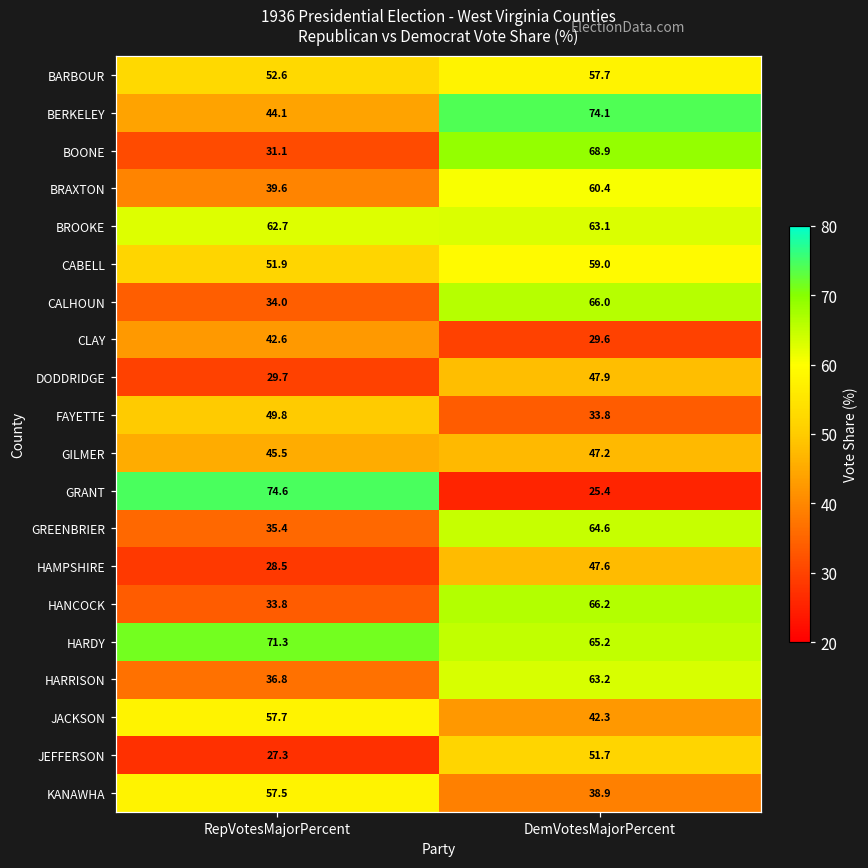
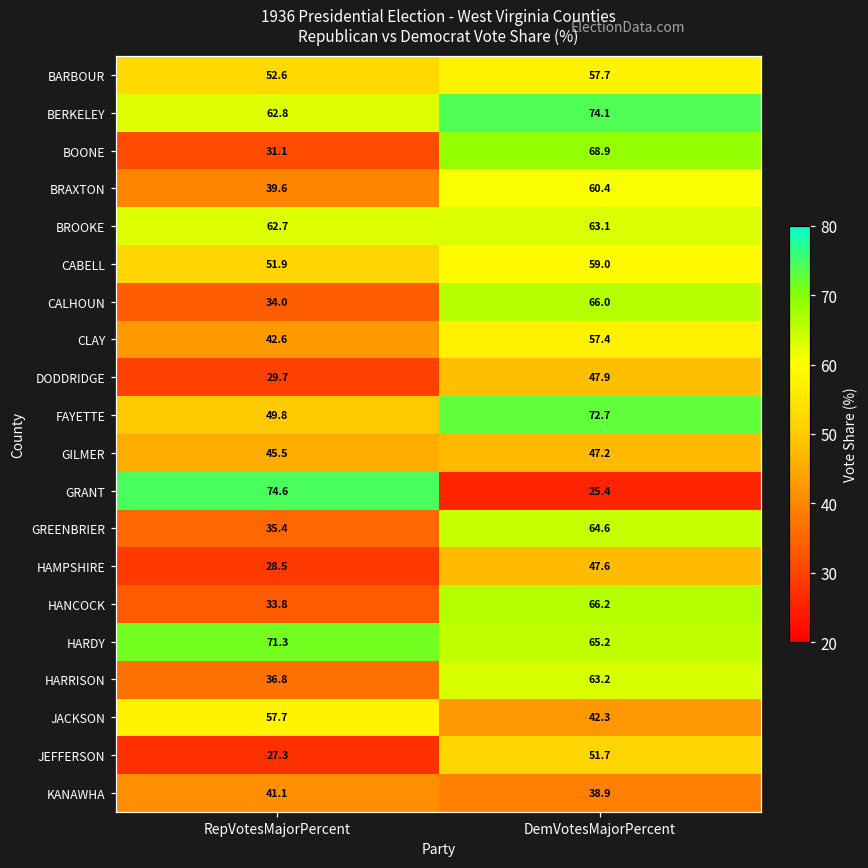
  {
    "BARBOUR": {
      "RepVotesMajorPercent": 52.6,
      "DemVotesMajorPercent": 57.7
    },
    "BERKELEY": {
-     "RepVotesMajorPercent": 44.1,
+     "RepVotesMajorPercent": 62.8,
      "DemVotesMajorPercent": 74.1
    },
    "BOONE": {
      "RepVotesMajorPercent": 31.1,
      "DemVotesMajorPercent": 68.9
    },
    "BRAXTON": {
      "RepVotesMajorPercent": 39.6,
      "DemVotesMajorPercent": 60.4
    },
    "BROOKE": {
      "RepVotesMajorPercent": 62.7,
      "DemVotesMajorPercent": 63.1
    },
    "CABELL": {
      "RepVotesMajorPercent": 51.9,
      "DemVotesMajorPercent": 59.0
    },
    "CALHOUN": {
      "RepVotesMajorPercent": 34.0,
      "DemVotesMajorPercent": 66.0
    },
    "CLAY": {
      "RepVotesMajorPercent": 42.6,
-     "DemVotesMajorPercent": 29.6
+     "DemVotesMajorPercent": 57.4
    },
    "DODDRIDGE": {
      "RepVotesMajorPercent": 29.7,
      "DemVotesMajorPercent": 47.9
    },
    "FAYETTE": {
      "RepVotesMajorPercent": 49.8,
-     "DemVotesMajorPercent": 33.8
+     "DemVotesMajorPercent": 72.7
    },
    "GILMER": {
      "RepVotesMajorPercent": 45.5,
      "DemVotesMajorPercent": 47.2
    },
    "GRANT": {
      "RepVotesMajorPercent": 74.6,
      "DemVotesMajorPercent": 25.4
    },
    "GREENBRIER": {
      "RepVotesMajorPercent": 35.4,
      "DemVotesMajorPercent": 64.6
    },
    "HAMPSHIRE": {
      "RepVotesMajorPercent": 28.5,
      "DemVotesMajorPercent": 47.6
    },
    "HANCOCK": {
      "RepVotesMajorPercent": 33.8,
      "DemVotesMajorPercent": 66.2
    },
    "HARDY": {
      "RepVotesMajorPercent": 71.3,
      "DemVotesMajorPercent": 65.2
    },
    "HARRISON": {
      "RepVotesMajorPercent": 36.8,
      "DemVotesMajorPercent": 63.2
    },
    "JACKSON": {
      "RepVotesMajorPercent": 57.7,
      "DemVotesMajorPercent": 42.3
    },
    "JEFFERSON": {
      "RepVotesMajorPercent": 27.3,
      "DemVotesMajorPercent": 51.7
    },
    "KANAWHA": {
-     "RepVotesMajorPercent": 57.5,
+     "RepVotesMajorPercent": 41.1,
      "DemVotesMajorPercent": 38.9
    }
  }
